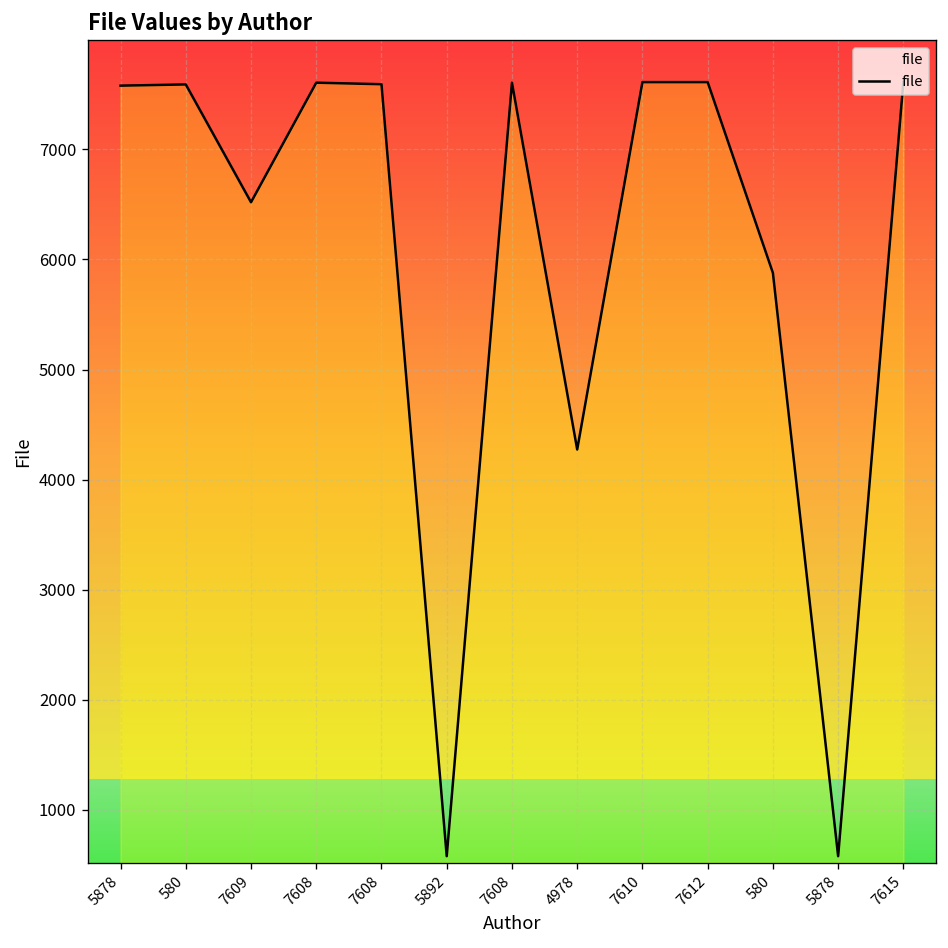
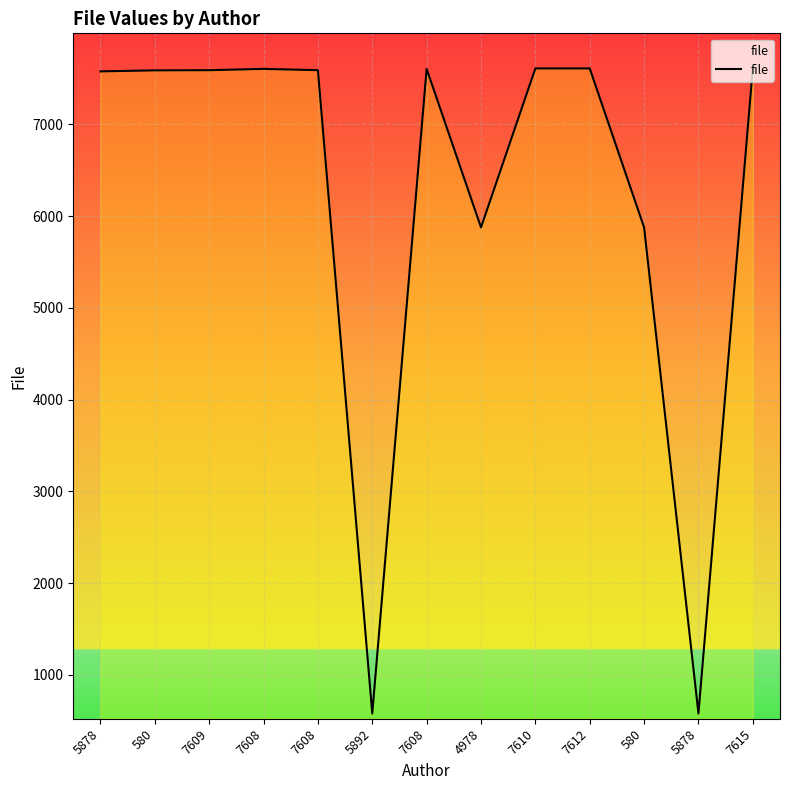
  {
-   "7609": 6500,
+   "7609": 7600,
    "5892": 600,
-   "4978": 4300,
+   "4978": 5900,
    "7610": 7600,
    "7612": 7600
  }
